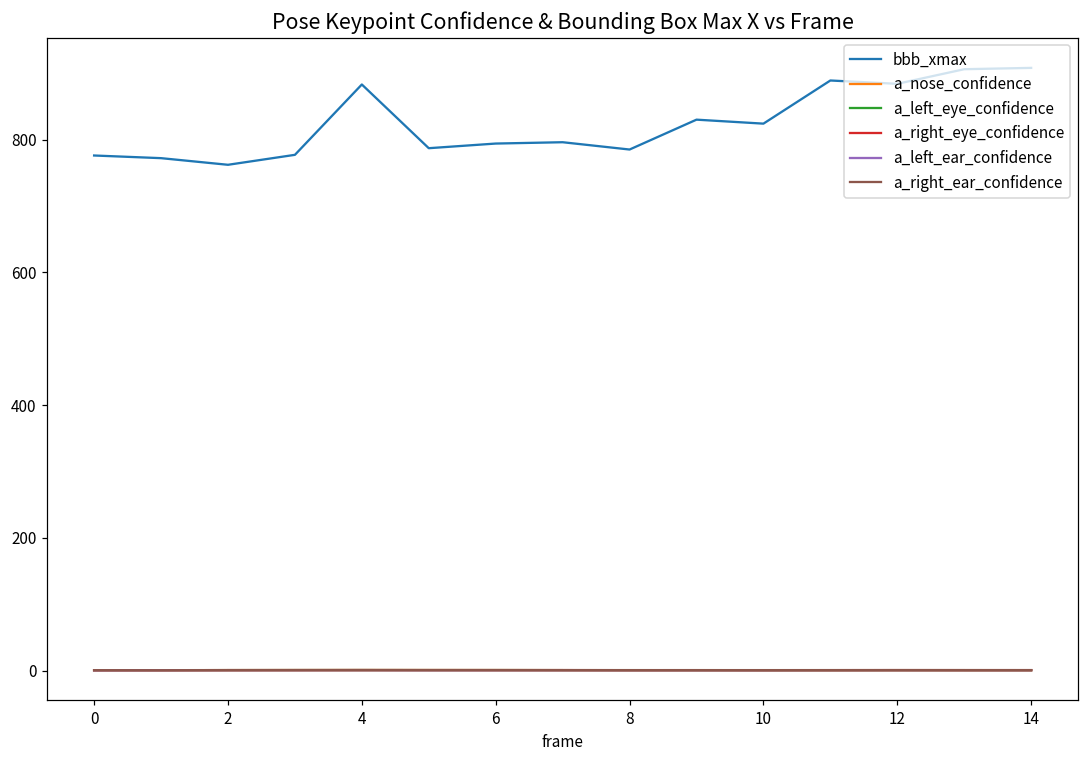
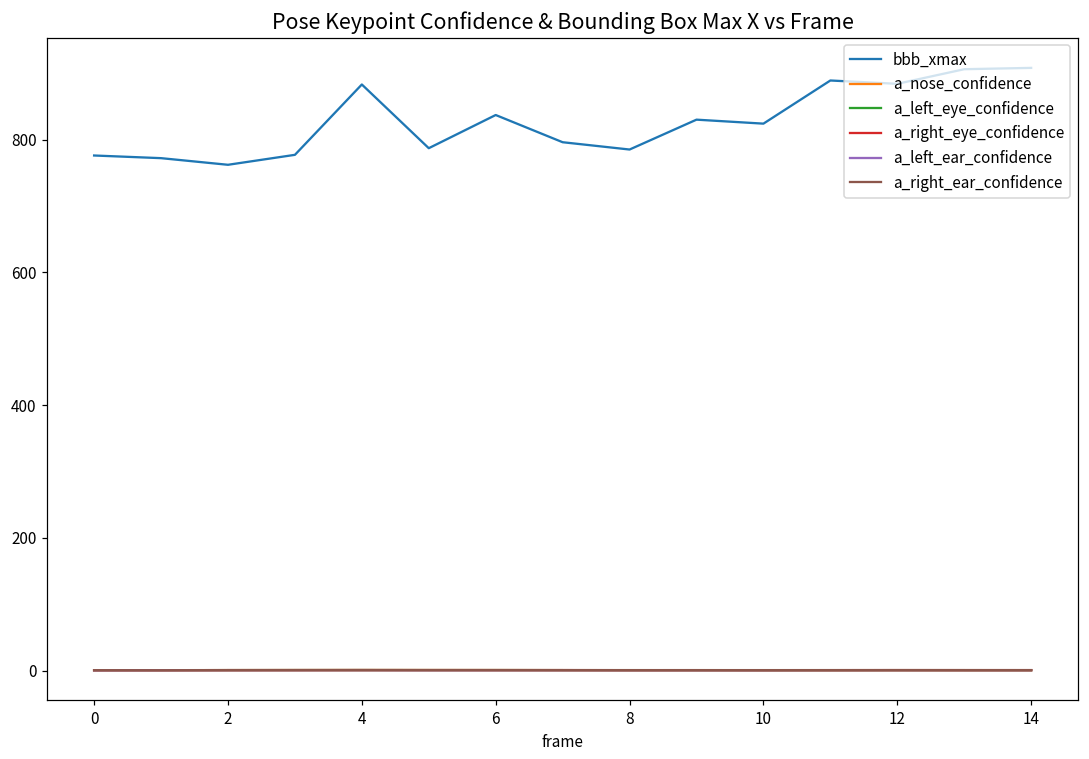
  {
    "bbb_xmax": {
      "0": 780,
      "2": 760,
      "4": 880,
-     "6": 790,
+     "6": 840,
      "8": 790,
      "10": 820
    },
    "a_right_ear_confidence": {
      "0": 0,
      "2": 0,
      "4": 0,
      "6": 0,
      "8": 0,
      "10": 0,
      "12": 0,
      "14": 0
    }
  }
